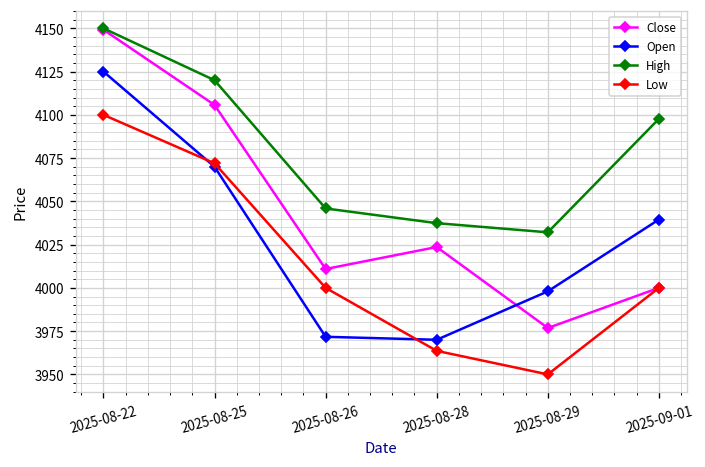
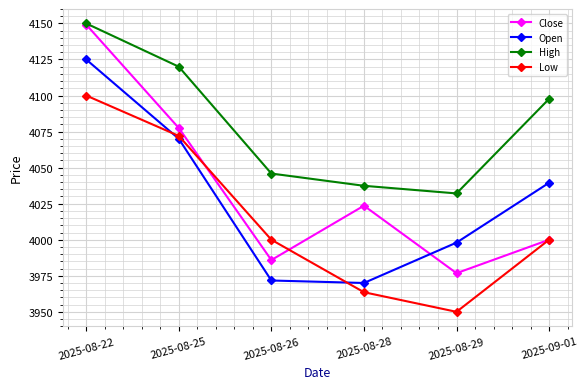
  {
    "Close": {
-     "2025-08-25": 4106,
-     "2025-08-26": 4011,
+     "2025-08-25": 4078,
+     "2025-08-26": 3986,
      "2025-08-28": 4024,
      "2025-08-29": 3977
    },
    "Open": {
      "2025-08-22": 4125,
      "2025-08-25": 4070,
      "2025-08-26": 3972,
      "2025-08-28": 3970,
      "2025-08-29": 3998,
      "2025-09-01": 4040
    },
    "High": {
      "2025-08-25": 4120,
      "2025-08-26": 4046,
      "2025-08-28": 4037,
      "2025-08-29": 4032,
      "2025-09-01": 4098
    },
    "Low": {
      "2025-08-22": 4100,
      "2025-08-25": 4072,
      "2025-08-26": 4000,
      "2025-08-28": 3964,
      "2025-08-29": 3950
    }
  }
